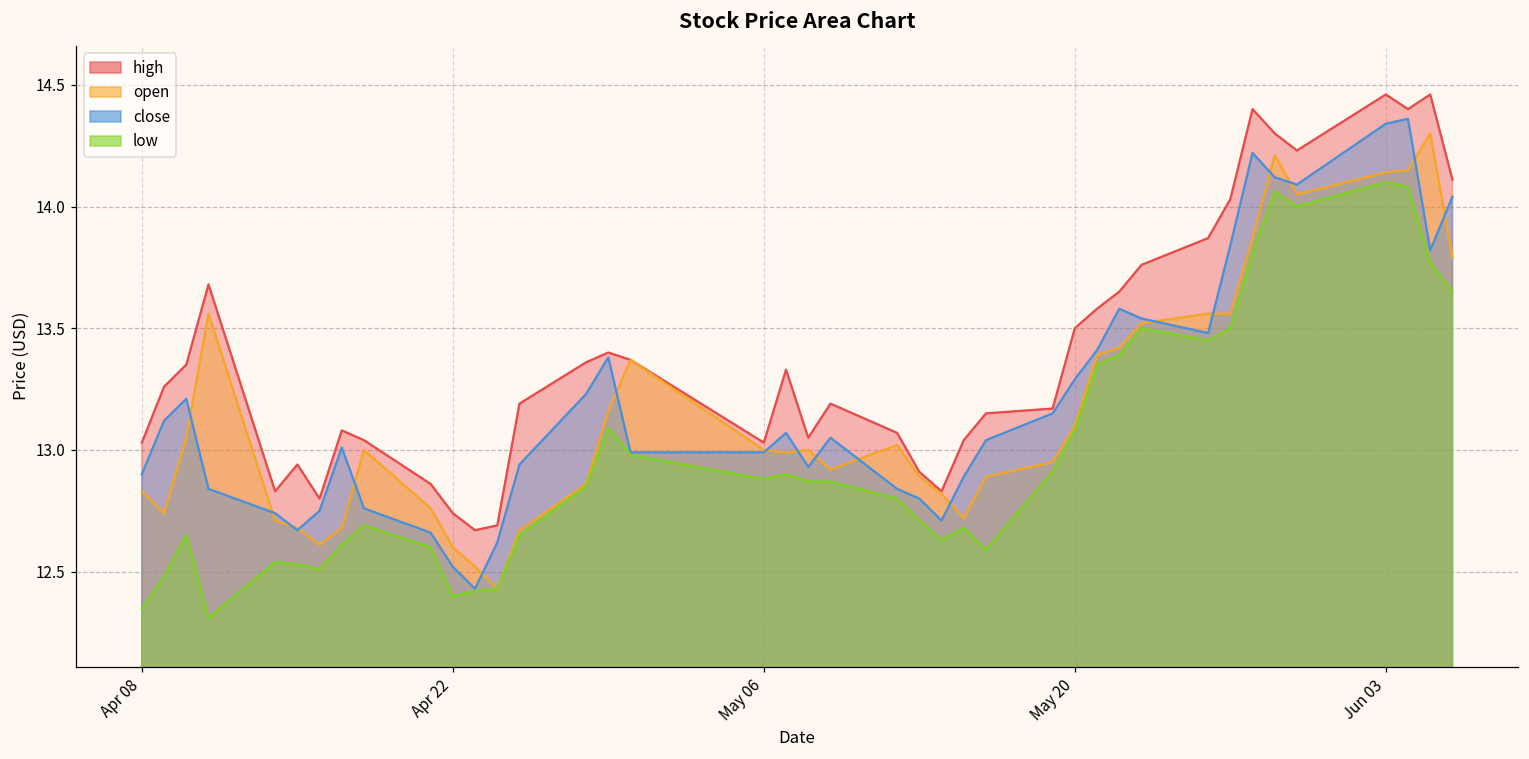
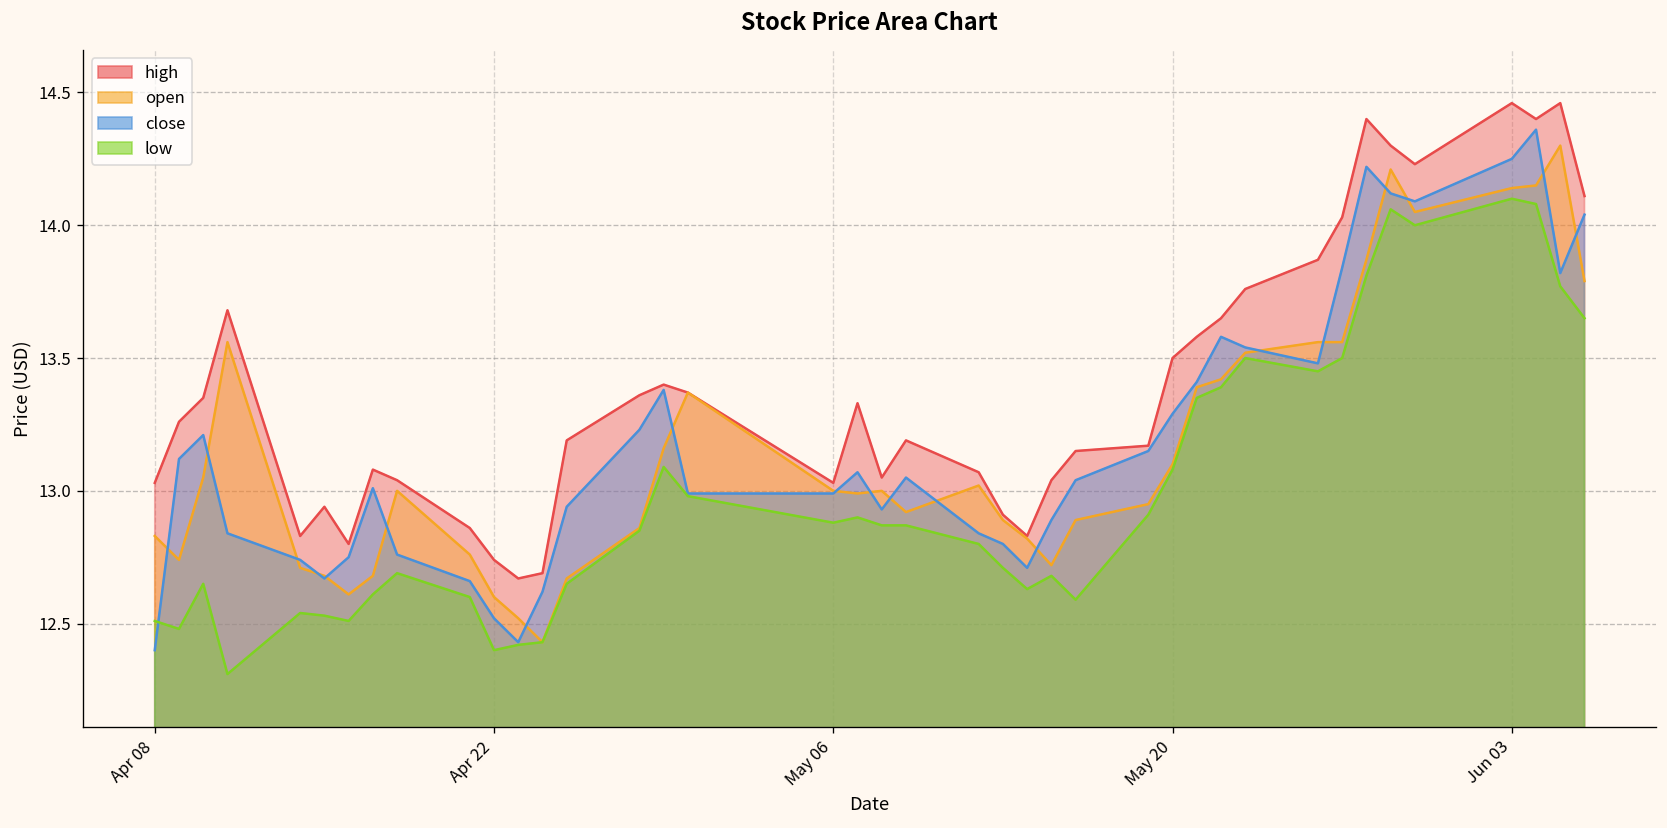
  {
    "close": {
-     "Apr 08": 12.9,
+     "Apr 08": 12.4,
      "Apr 22": 12.52,
      "May 20": 13.29,
-     "Jun 03": 14.34
+     "Jun 03": 14.25
    },
    "low": {
-     "Apr 08": 12.35,
+     "Apr 08": 12.51,
      "Apr 22": 12.40,
      "May 06": 12.88,
      "May 20": 13.08,
      "Jun 03": 14.10
    }
  }
